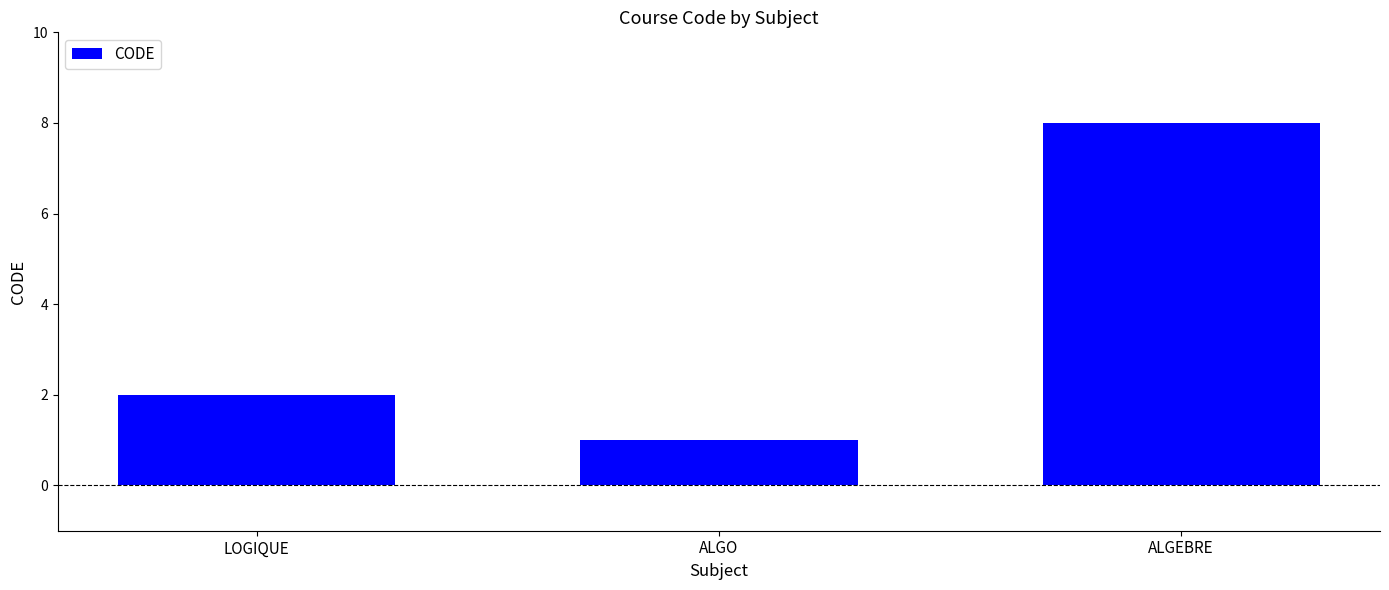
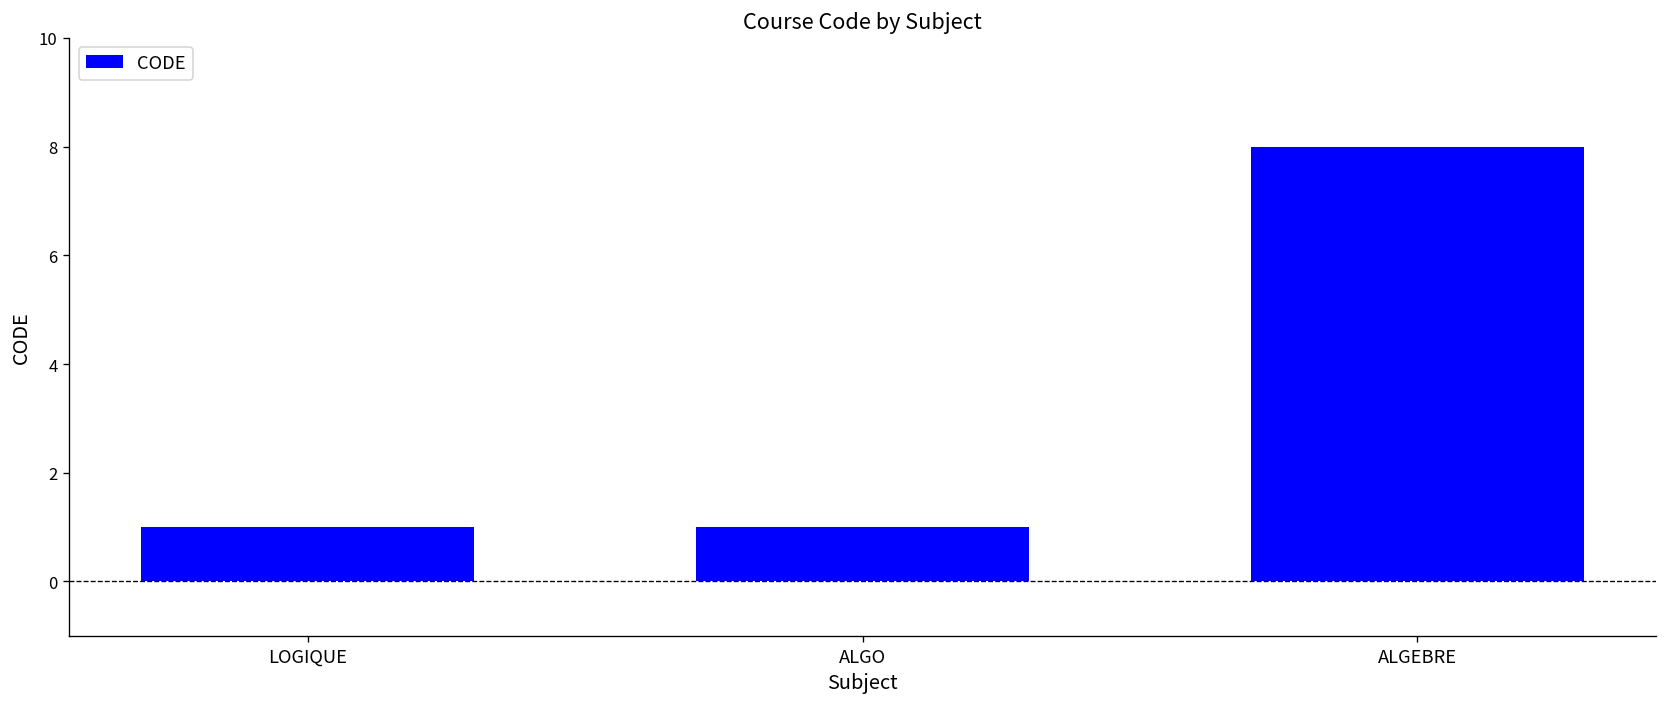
  {
-   "LOGIQUE": 2,
+   "LOGIQUE": 1,
    "ALGO": 1,
    "ALGEBRE": 8
  }
